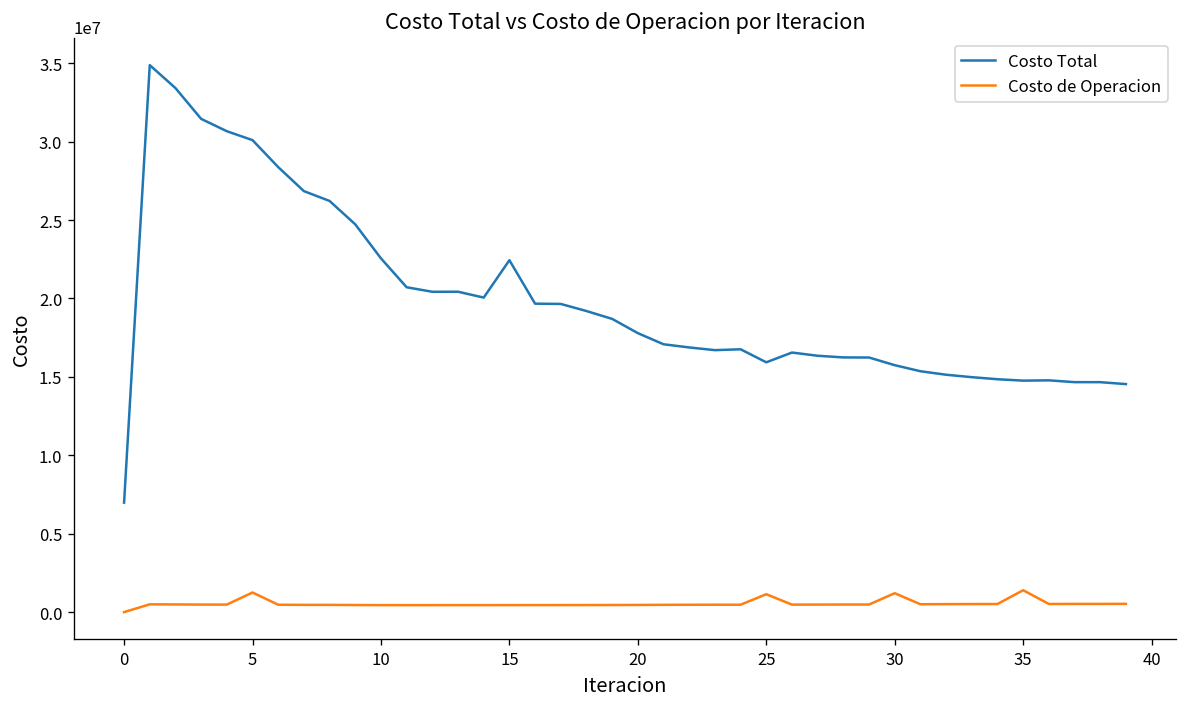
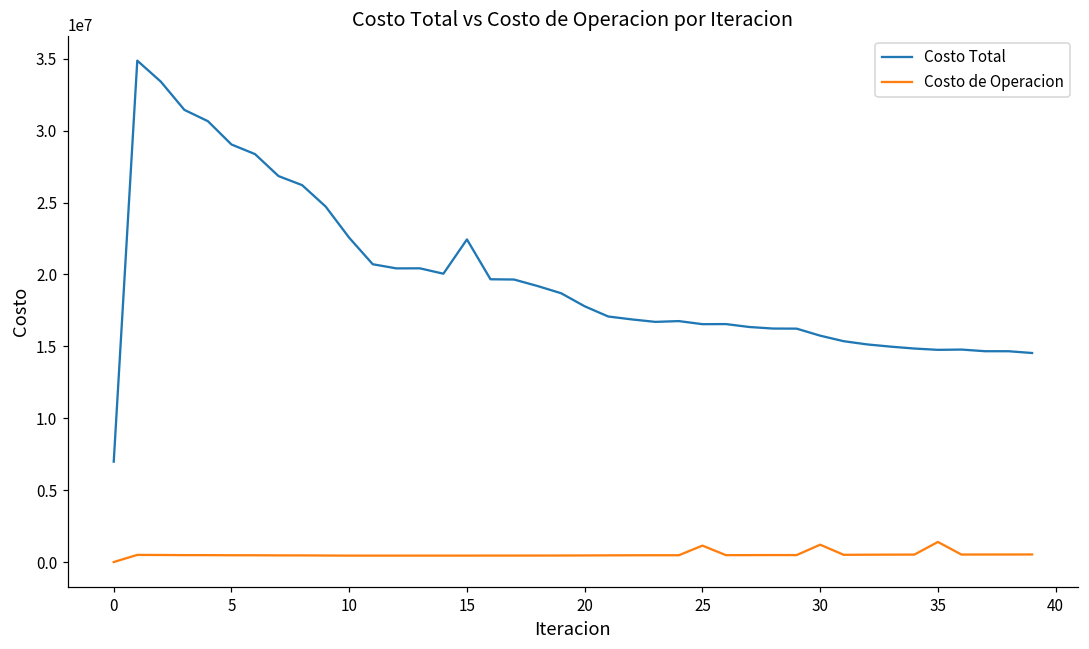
  {
    "Costo Total": {
      "0": 7000000,
-     "5": 30100000,
+     "5": 29000000,
      "10": 22600000,
      "15": 22400000,
      "20": 17800000,
-     "25": 15900000,
+     "25": 16500000,
      "30": 15700000,
      "35": 14800000
    },
    "Costo de Operacion": {
      "0": 0,
-     "5": 1300000,
+     "5": 500000,
      "10": 400000,
      "15": 400000,
      "20": 500000,
      "25": 1100000,
      "30": 1200000,
      "35": 1400000
    }
  }
